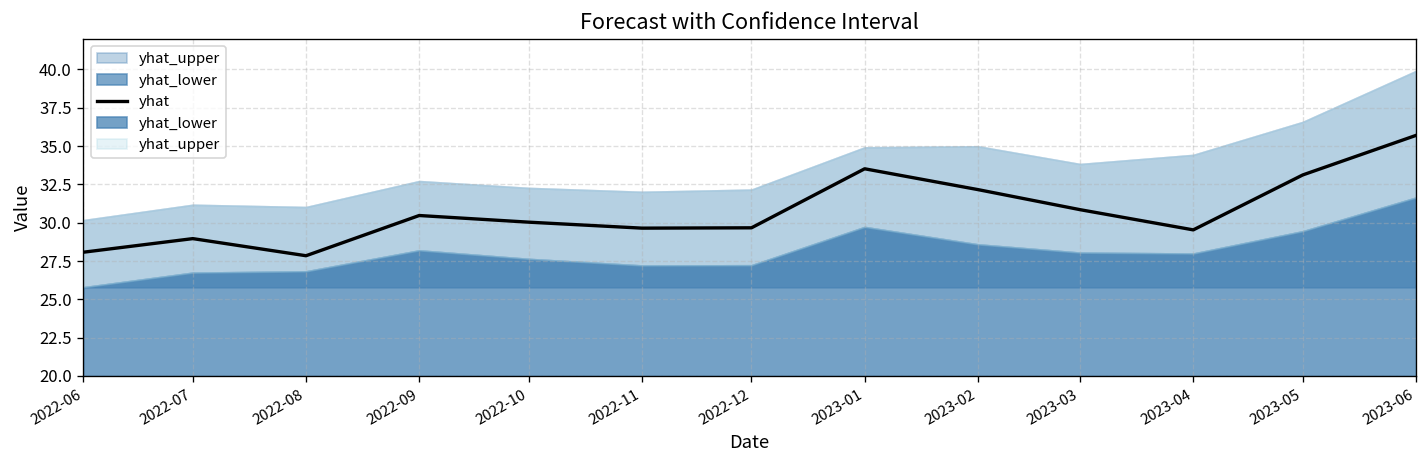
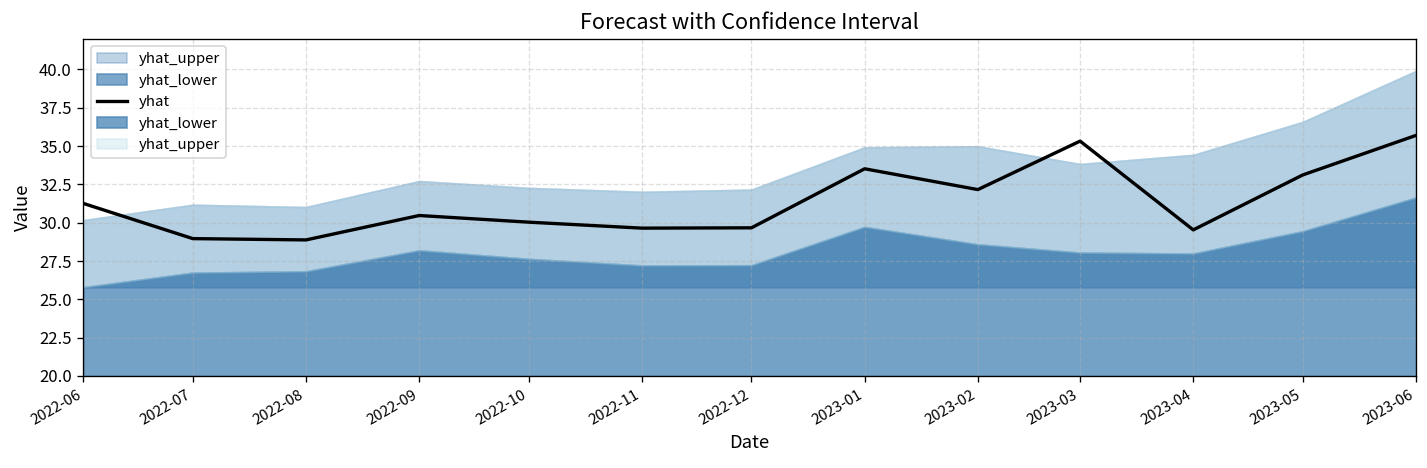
  {
    "yhat": {
-     "2022-06": 28.1,
+     "2022-06": 31.3,
      "2022-07": 29.0,
-     "2022-08": 27.8,
+     "2022-08": 28.9,
      "2022-09": 30.5,
      "2022-10": 30.0,
      "2022-11": 29.6,
      "2022-12": 29.7,
      "2023-01": 33.5,
      "2023-02": 32.2,
-     "2023-03": 30.8,
+     "2023-03": 35.3,
      "2023-04": 29.5,
      "2023-05": 33.1,
      "2023-06": 35.7
    },
    "yhat_lower": {
      "2022-06": 25.8,
      "2022-07": 26.7,
      "2022-08": 26.8,
      "2022-09": 28.2,
      "2022-10": 27.6,
      "2022-11": 27.2,
      "2022-12": 27.2,
      "2023-01": 29.7,
      "2023-02": 28.6,
      "2023-03": 28.0,
      "2023-04": 28.0,
      "2023-05": 29.4,
      "2023-06": 31.6
    }
  }
